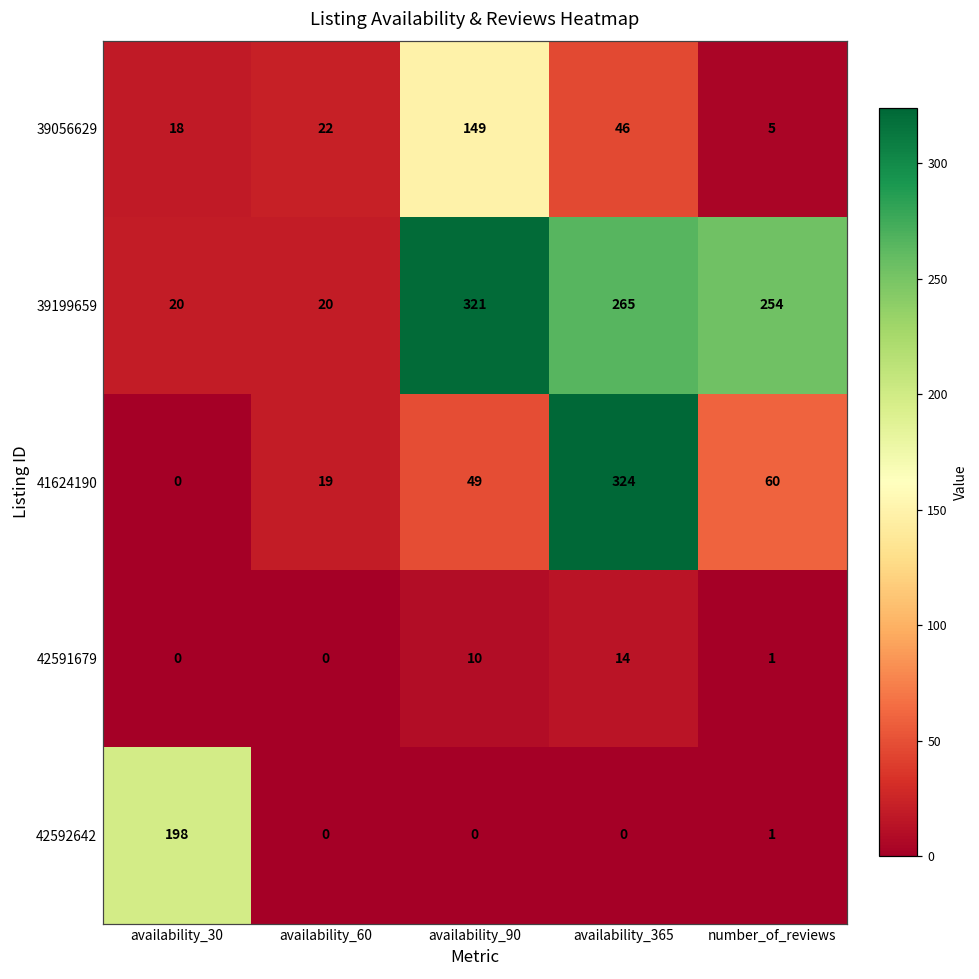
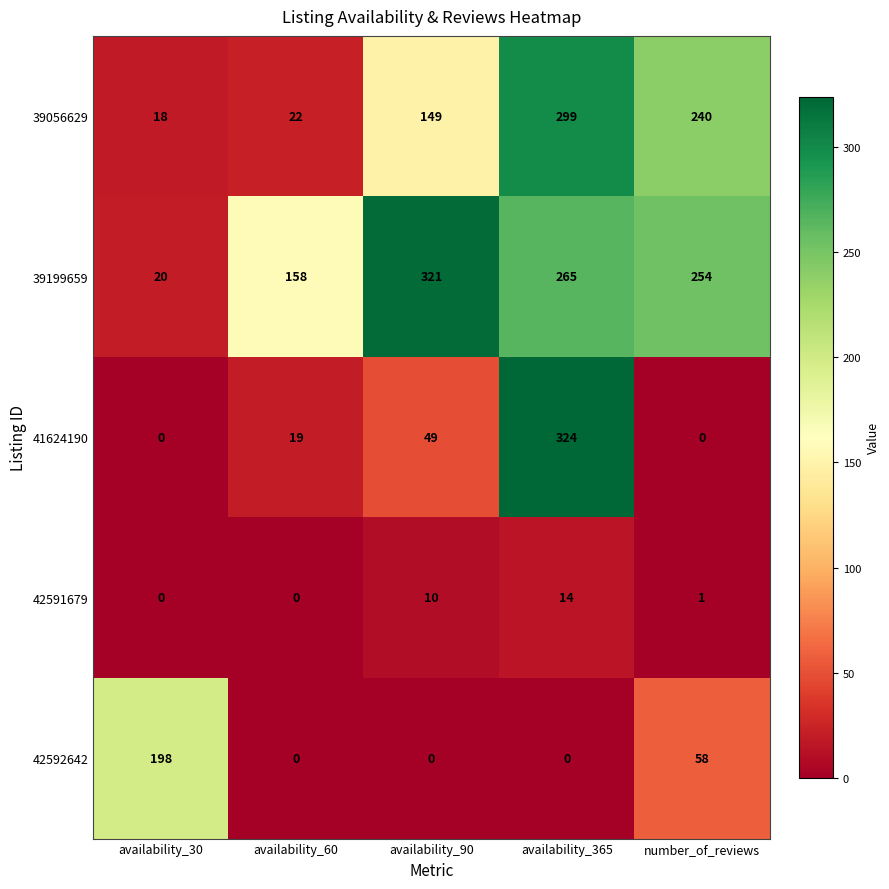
  {
    "39056629": {
      "availability_30": 18,
      "availability_60": 22,
      "availability_90": 149,
-     "availability_365": 46,
-     "number_of_reviews": 5
+     "availability_365": 299,
+     "number_of_reviews": 240
    },
    "39199659": {
      "availability_30": 20,
-     "availability_60": 20,
+     "availability_60": 158,
      "availability_90": 321,
      "availability_365": 265,
      "number_of_reviews": 254
    },
    "41624190": {
      "availability_30": 0,
      "availability_60": 19,
      "availability_90": 49,
      "availability_365": 324,
-     "number_of_reviews": 60
+     "number_of_reviews": 0
    },
    "42591679": {
      "availability_30": 0,
      "availability_60": 0,
      "availability_90": 10,
      "availability_365": 14,
      "number_of_reviews": 1
    },
    "42592642": {
      "availability_30": 198,
      "availability_60": 0,
      "availability_90": 0,
      "availability_365": 0,
-     "number_of_reviews": 1
+     "number_of_reviews": 58
    }
  }
